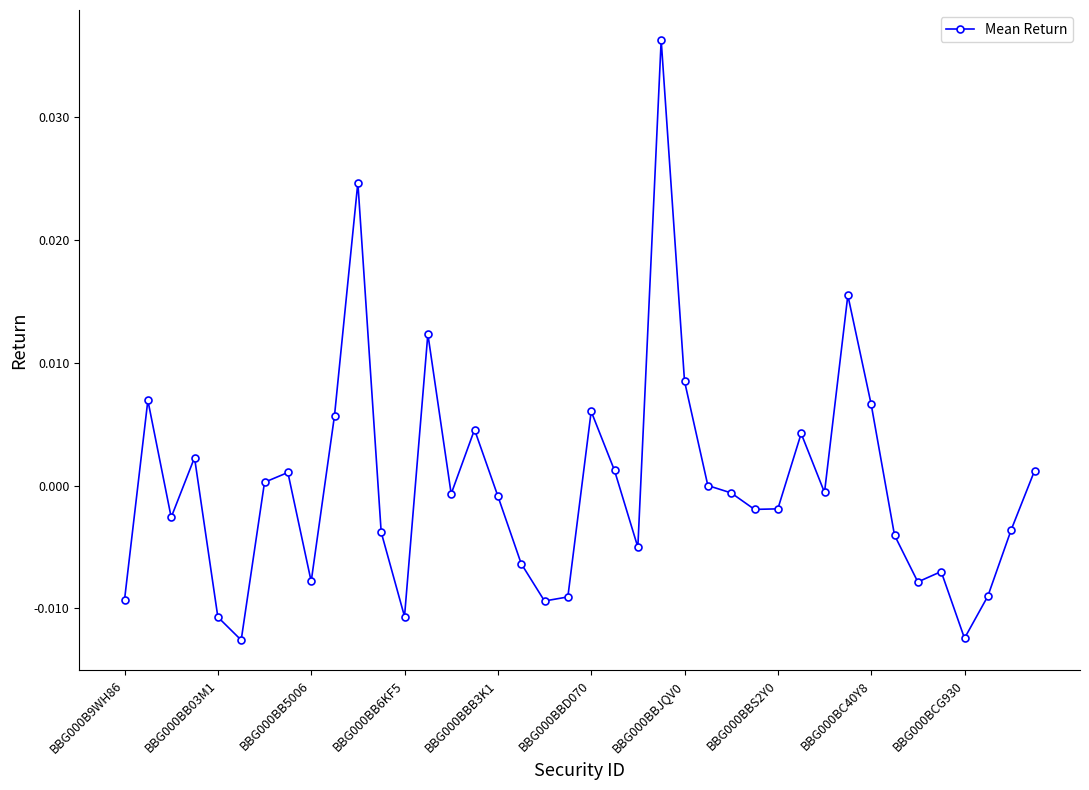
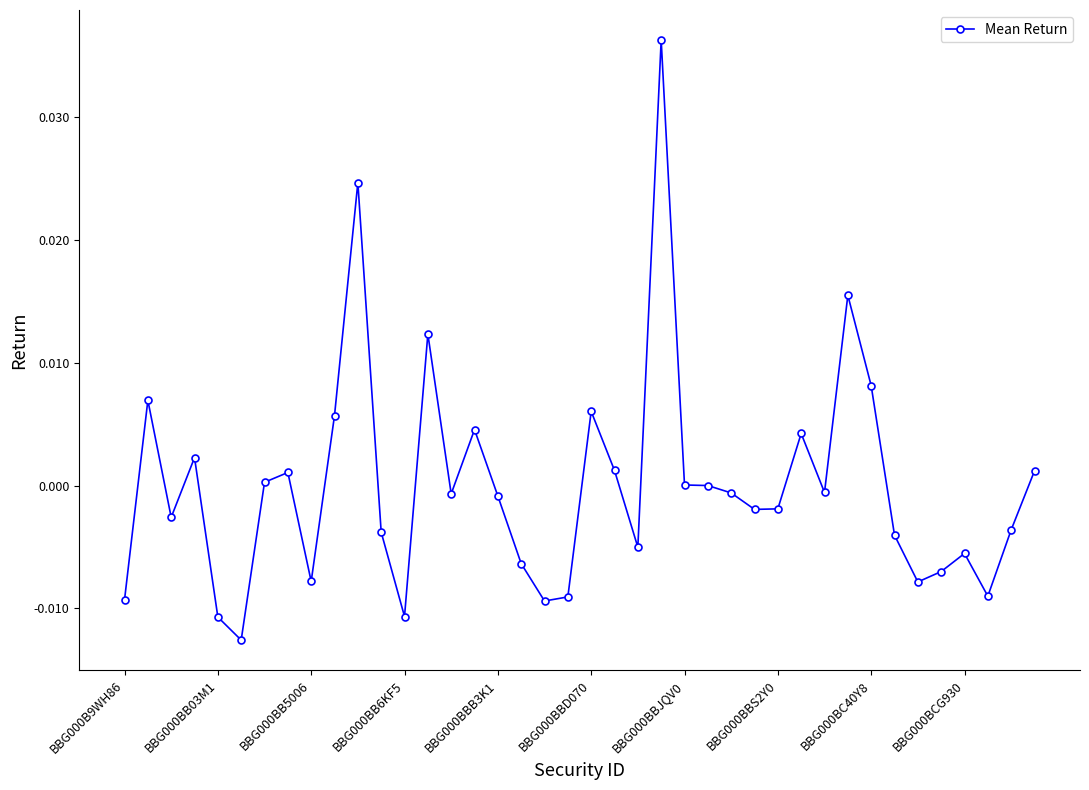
  {
    "BBG000B9WH86": -0.0093,
    "BBG000BB03M1": -0.0107,
    "BBG000BB5006": -0.0078,
    "BBG000BB6KF5": -0.0107,
    "BBG000BBB3K1": -0.0009,
    "BBG000BBD070": 0.0060,
-   "BBG000BBJQV0": 0.0085,
+   "BBG000BBJQV0": 0.0000,
    "BBG000BBS2Y0": -0.0019,
-   "BBG000BC40Y8": 0.0066,
-   "BBG000BCG930": -0.0124
+   "BBG000BC40Y8": 0.0081,
+   "BBG000BCG930": -0.0055
  }
